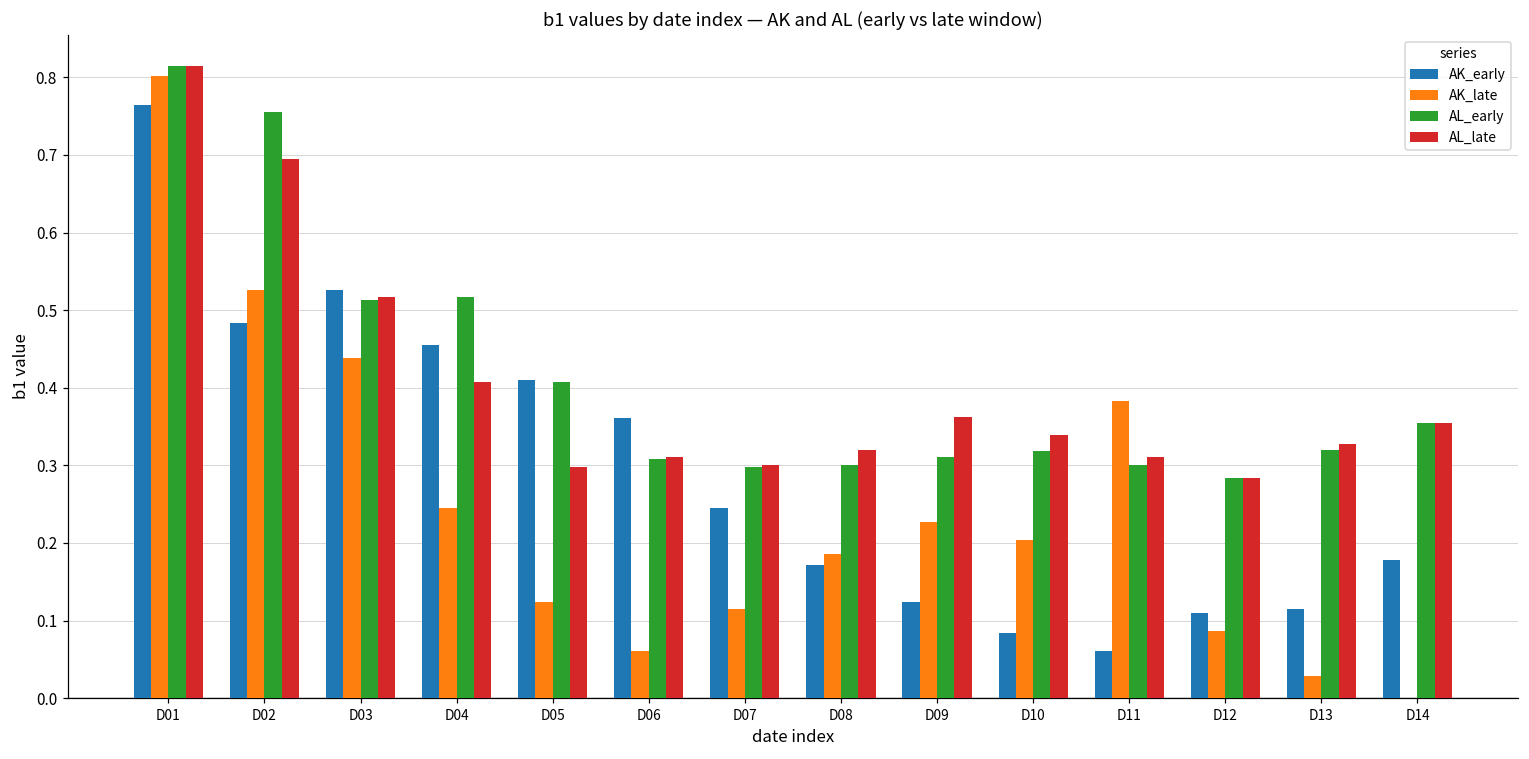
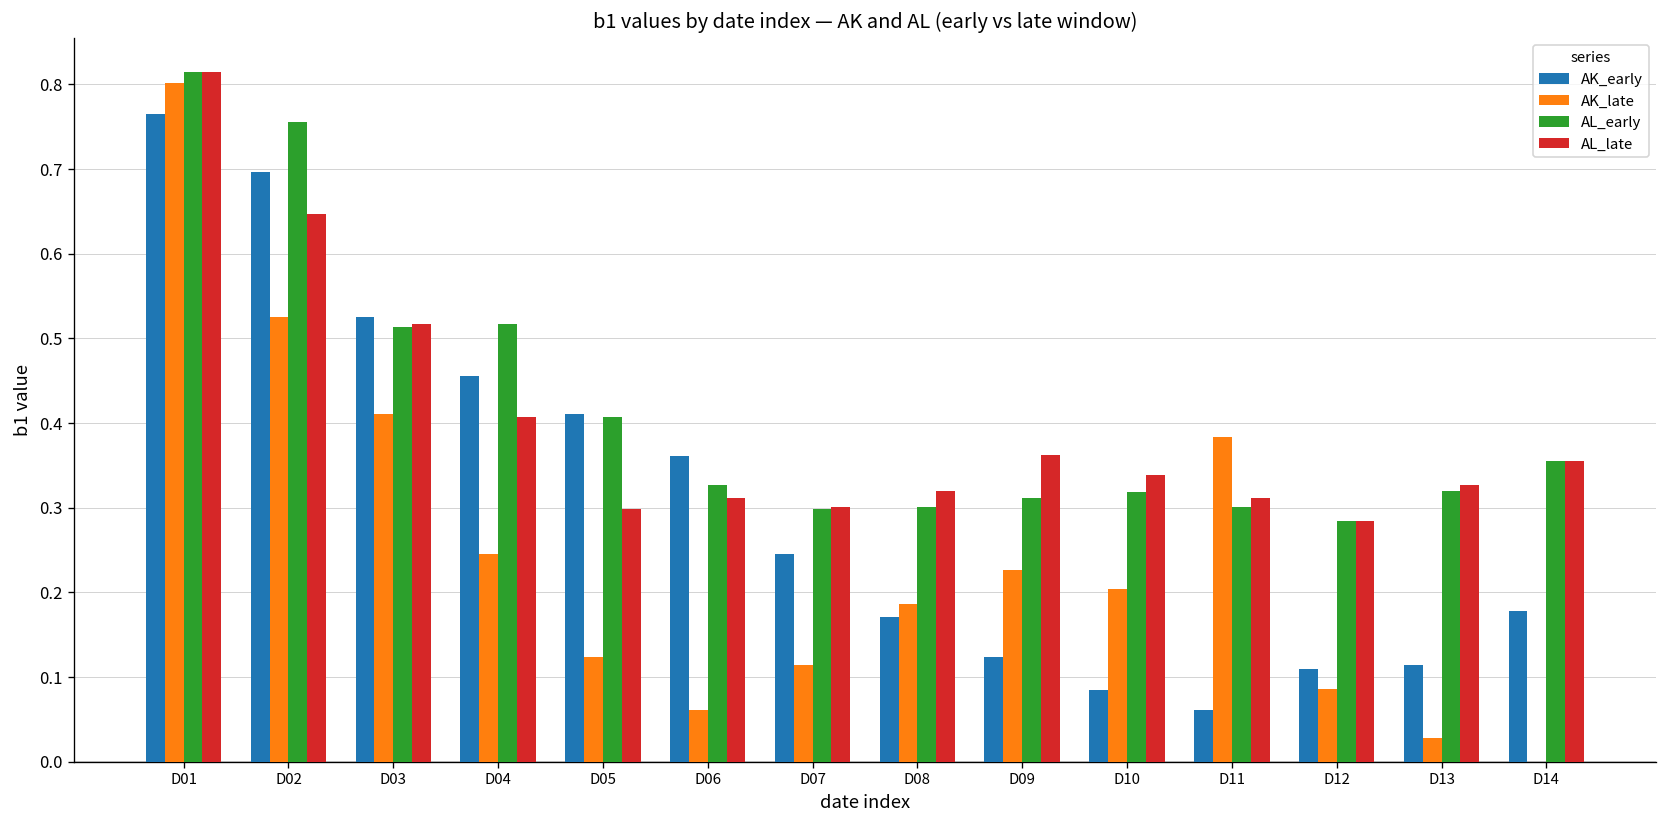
  {
    "AK_early": {
      "D01": 0.76,
-     "D02": 0.48,
+     "D02": 0.70,
      "D03": 0.53,
      "D04": 0.46,
      "D05": 0.41,
      "D06": 0.36,
      "D07": 0.25,
      "D08": 0.17,
      "D09": 0.12,
      "D10": 0.08,
      "D11": 0.06,
      "D12": 0.11,
      "D13": 0.11,
      "D14": 0.18
    },
    "AK_late": {
      "D01": 0.80,
      "D02": 0.53,
-     "D03": 0.44,
+     "D03": 0.41,
      "D04": 0.25,
      "D05": 0.12,
      "D06": 0.06,
      "D07": 0.11,
      "D08": 0.19,
      "D09": 0.23,
      "D10": 0.20,
      "D11": 0.38,
      "D12": 0.09,
      "D13": 0.03,
      "D14": 0.00
    },
    "AL_early": {
      "D01": 0.81,
      "D02": 0.76,
      "D03": 0.51,
      "D04": 0.52,
      "D05": 0.41,
-     "D06": 0.31,
+     "D06": 0.33,
      "D07": 0.30,
      "D08": 0.30,
      "D09": 0.31,
      "D10": 0.32,
      "D11": 0.30,
      "D12": 0.28,
      "D13": 0.32,
      "D14": 0.36
    },
    "AL_late": {
      "D01": 0.81,
-     "D02": 0.69,
+     "D02": 0.65,
      "D03": 0.52,
      "D04": 0.41,
      "D05": 0.30,
      "D06": 0.31,
      "D07": 0.30,
      "D08": 0.32,
      "D09": 0.36,
      "D10": 0.34,
      "D11": 0.31,
      "D12": 0.28,
      "D13": 0.33,
      "D14": 0.36
    }
  }
